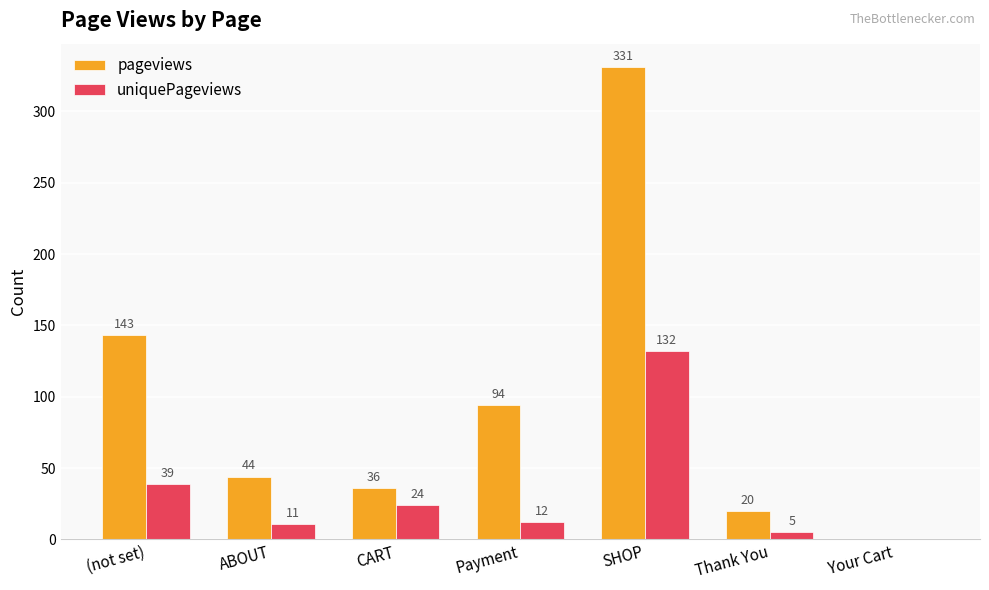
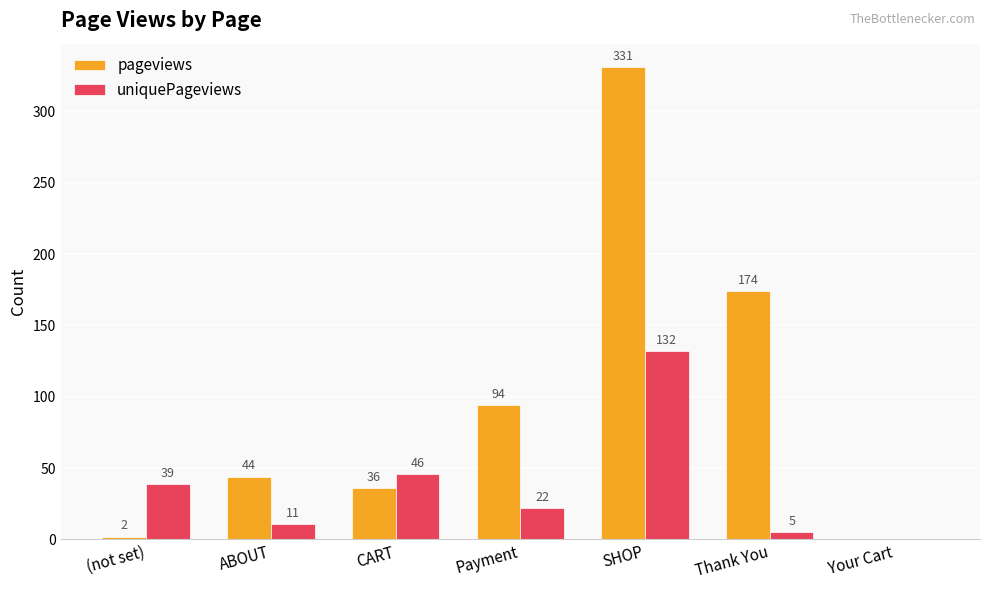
  {
    "pageviews": {
-     "(not set)": 143,
+     "(not set)": 2,
      "ABOUT": 44,
      "CART": 36,
      "Payment": 94,
      "SHOP": 331,
-     "Thank You": 20
+     "Thank You": 174
    },
    "uniquePageviews": {
      "(not set)": 39,
      "ABOUT": 11,
-     "CART": 24,
-     "Payment": 12,
+     "CART": 46,
+     "Payment": 22,
      "SHOP": 132,
      "Thank You": 5
    }
  }
